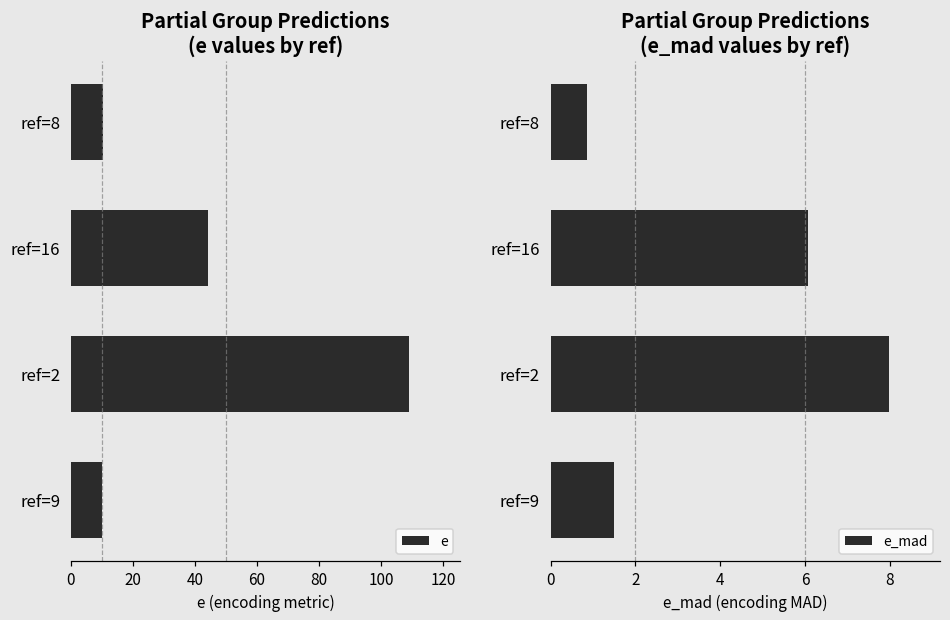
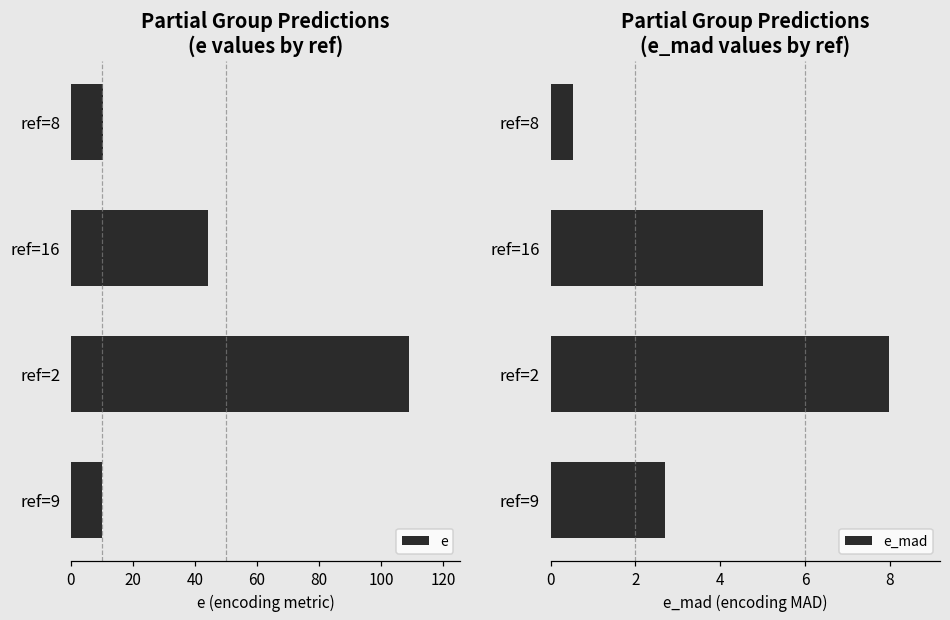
  {
    "Partial Group Predictions (e values by ref)": {
      "ref=8": 10,
      "ref=16": 44,
      "ref=2": 109,
      "ref=9": 10
    },
    "Partial Group Predictions (e_mad values by ref)": {
-     "ref=8": 0.9,
-     "ref=16": 6.1,
+     "ref=8": 0.5,
+     "ref=16": 5.0,
      "ref=2": 8.0,
-     "ref=9": 1.5
+     "ref=9": 2.7
    }
  }
